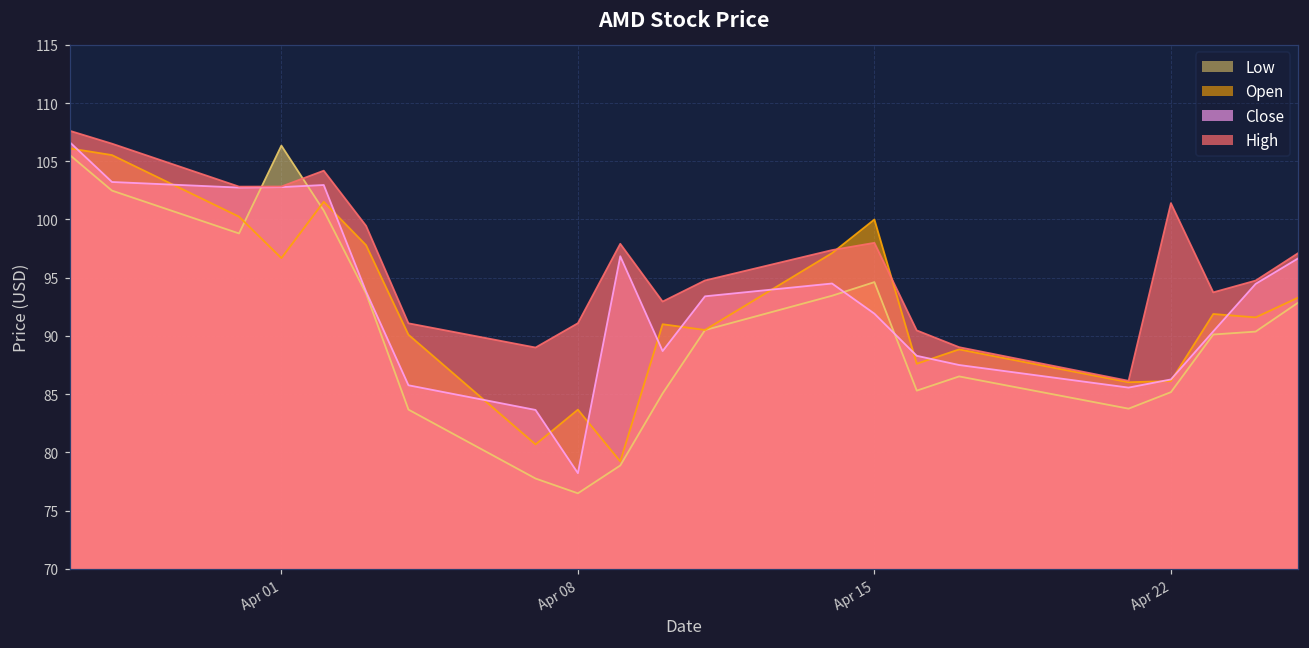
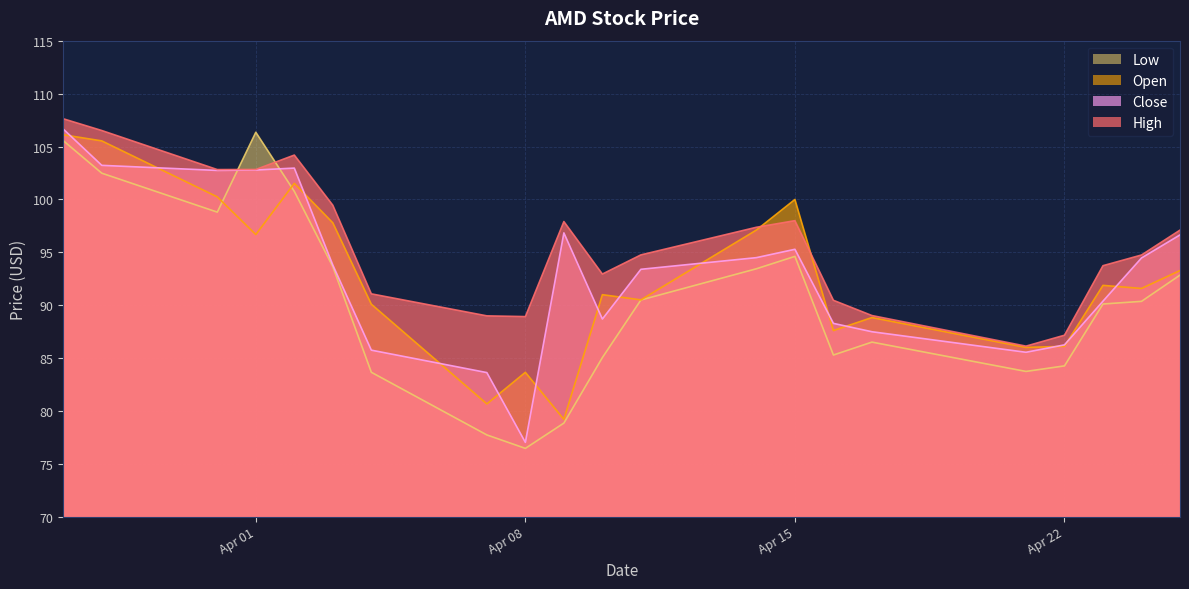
  {
    "Low": {
      "Apr 01": 106.3,
      "Apr 08": 76.5,
      "Apr 15": 94.6,
-     "Apr 22": 85.2
+     "Apr 22": 84.3
    },
    "Open": {
      "Apr 01": 96.7,
      "Apr 08": 83.7,
      "Apr 15": 100.0
    },
    "Close": {
-     "Apr 08": 78.2,
-     "Apr 15": 91.9
+     "Apr 08": 77.0,
+     "Apr 15": 95.3
    },
    "High": {
-     "Apr 08": 91.1,
+     "Apr 08": 88.9,
      "Apr 15": 98.0,
-     "Apr 22": 101.4
+     "Apr 22": 87.2
    }
  }
